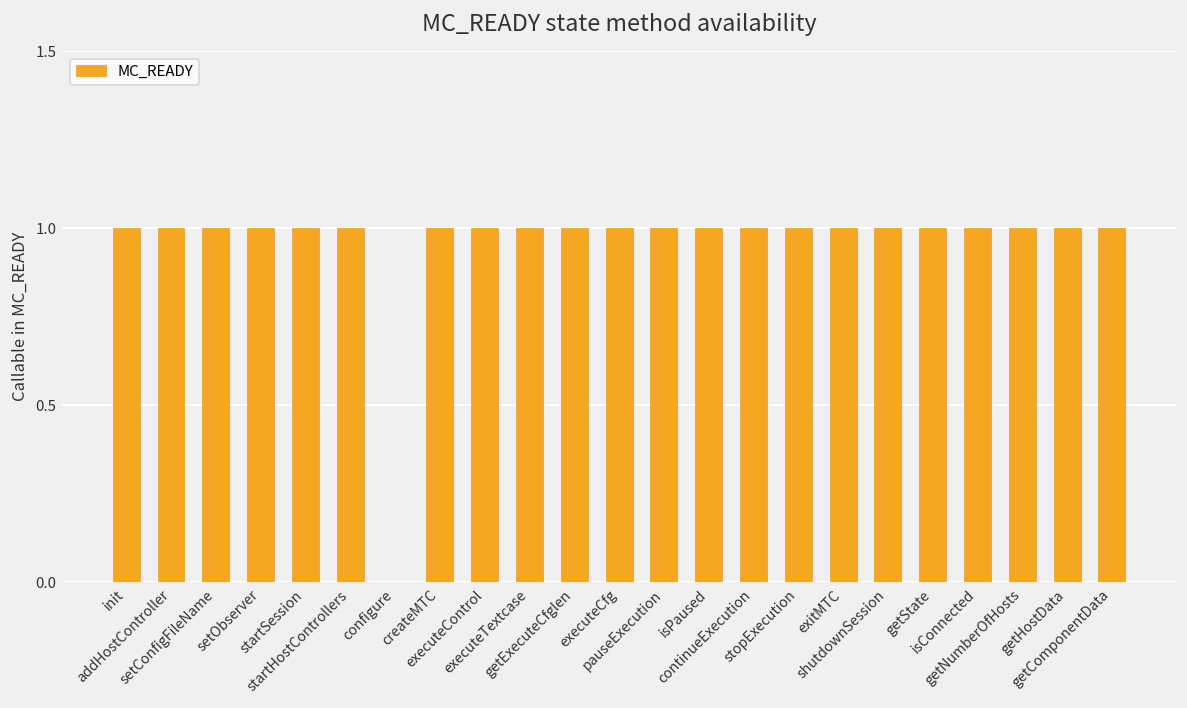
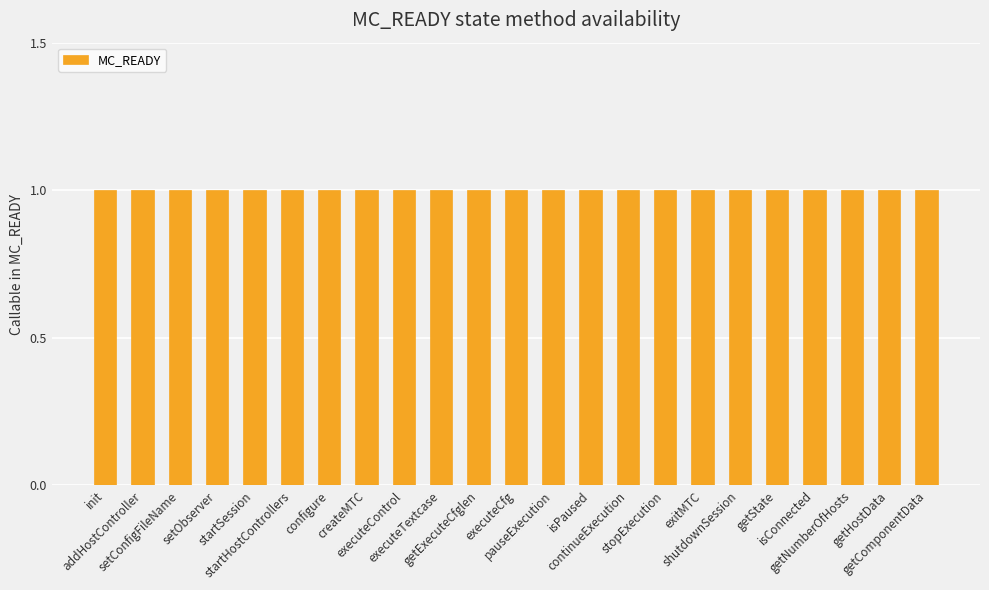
  {
    "init": 1,
    "addHostController": 1,
    "setConfigFileName": 1,
    "setObserver": 1,
    "startSession": 1,
    "startHostControllers": 1,
-   "configure": 0,
+   "configure": 1,
    "createMTC": 1,
    "executeControl": 1,
    "executeTextcase": 1,
    "getExecuteCfglen": 1,
    "executeCfg": 1,
    "pauseExecution": 1,
    "isPaused": 1,
    "continueExecution": 1,
    "stopExecution": 1,
    "exitMTC": 1,
    "shutdownSession": 1,
    "getState": 1,
    "isConnected": 1,
    "getNumberOfHosts": 1,
    "getHostData": 1,
    "getComponentData": 1
  }
